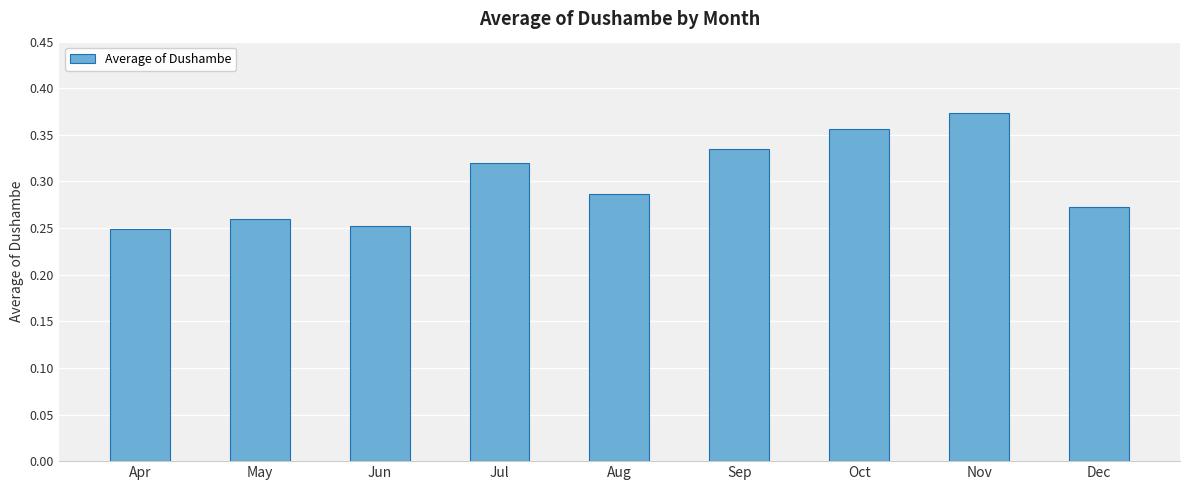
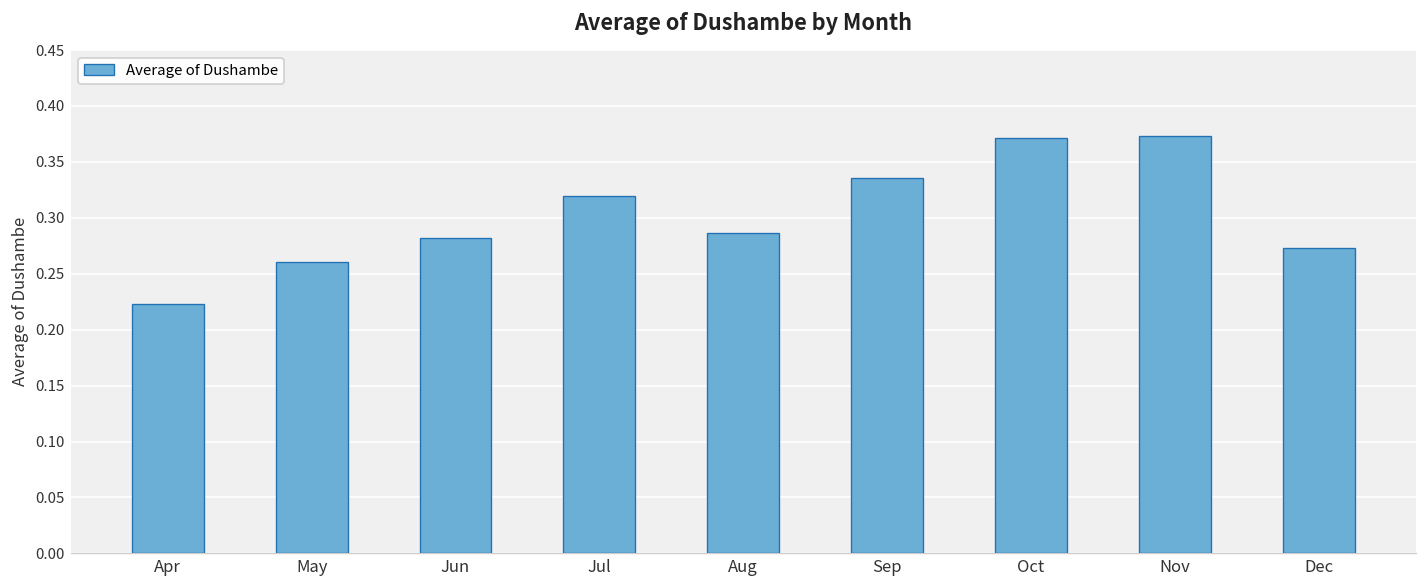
  {
-   "Apr": 0.25,
+   "Apr": 0.22,
    "May": 0.26,
-   "Jun": 0.25,
+   "Jun": 0.28,
    "Jul": 0.32,
    "Aug": 0.29,
    "Sep": 0.34,
-   "Oct": 0.36,
+   "Oct": 0.37,
    "Nov": 0.37,
    "Dec": 0.27
  }
